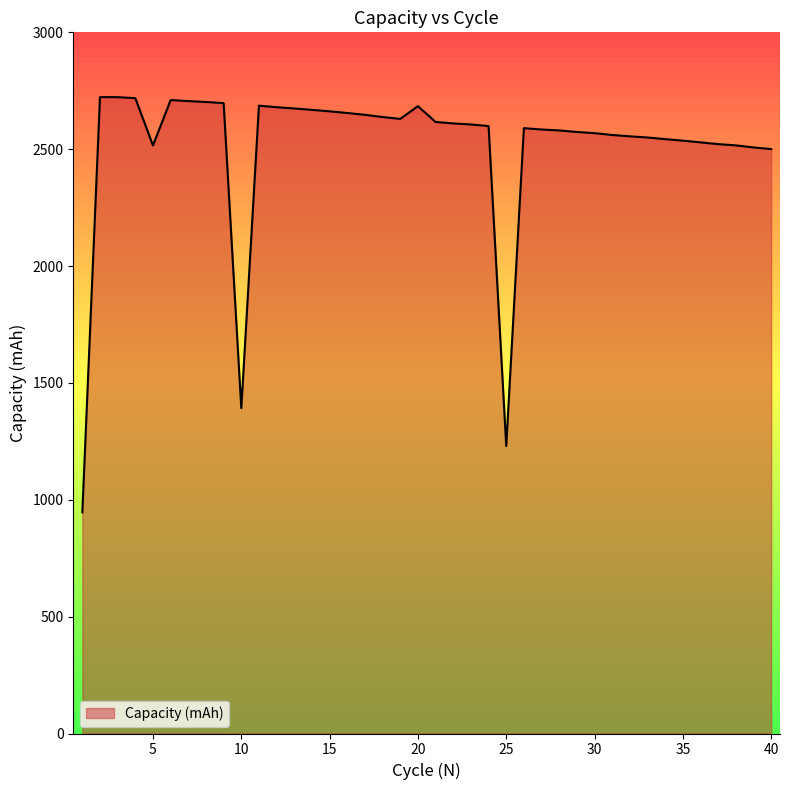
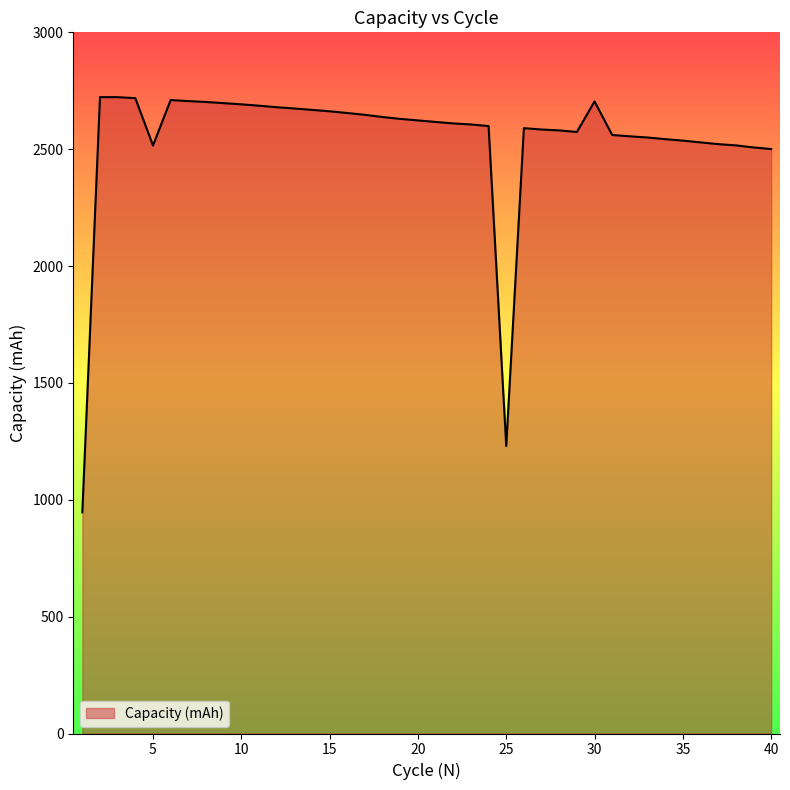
  {
    "5": 2520,
-   "10": 1390,
+   "10": 2690,
    "15": 2660,
-   "20": 2680,
+   "20": 2620,
    "25": 1230,
-   "30": 2570,
+   "30": 2700,
    "35": 2540,
    "40": 2500
  }
